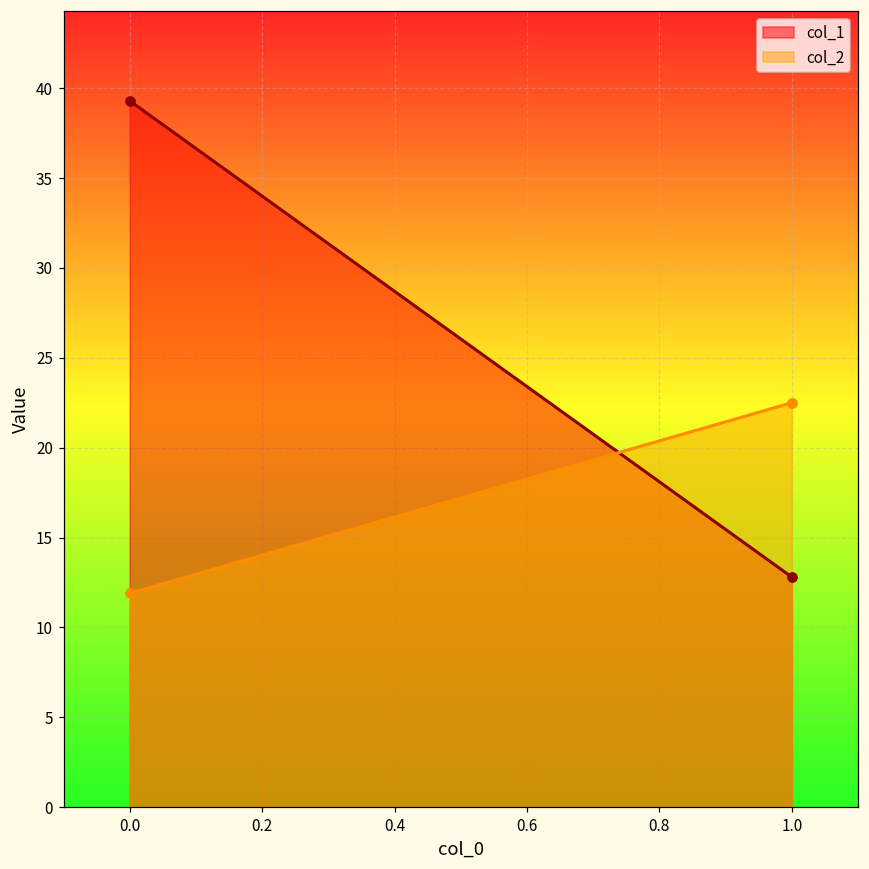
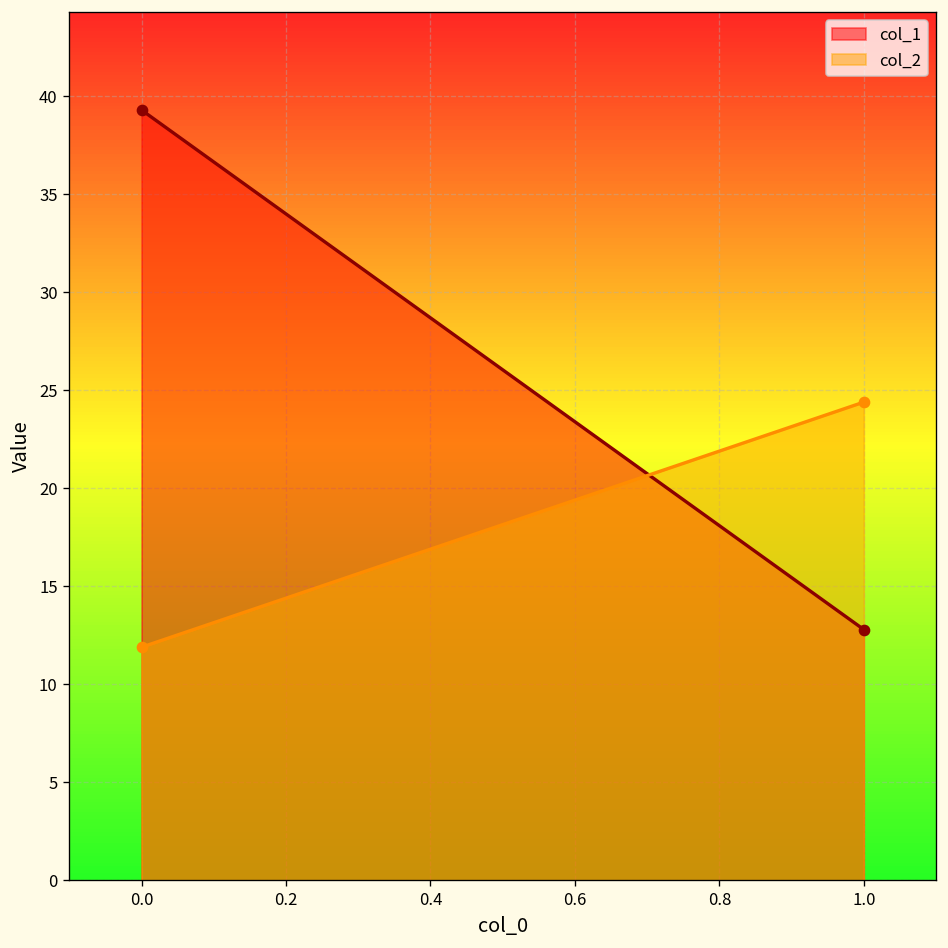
  {
    "col_1": {
      "0.0": 39.3,
      "1.0": 12.8
    },
    "col_2": {
      "0.0": 11.9,
-     "1.0": 22.5
+     "1.0": 24.4
    }
  }
